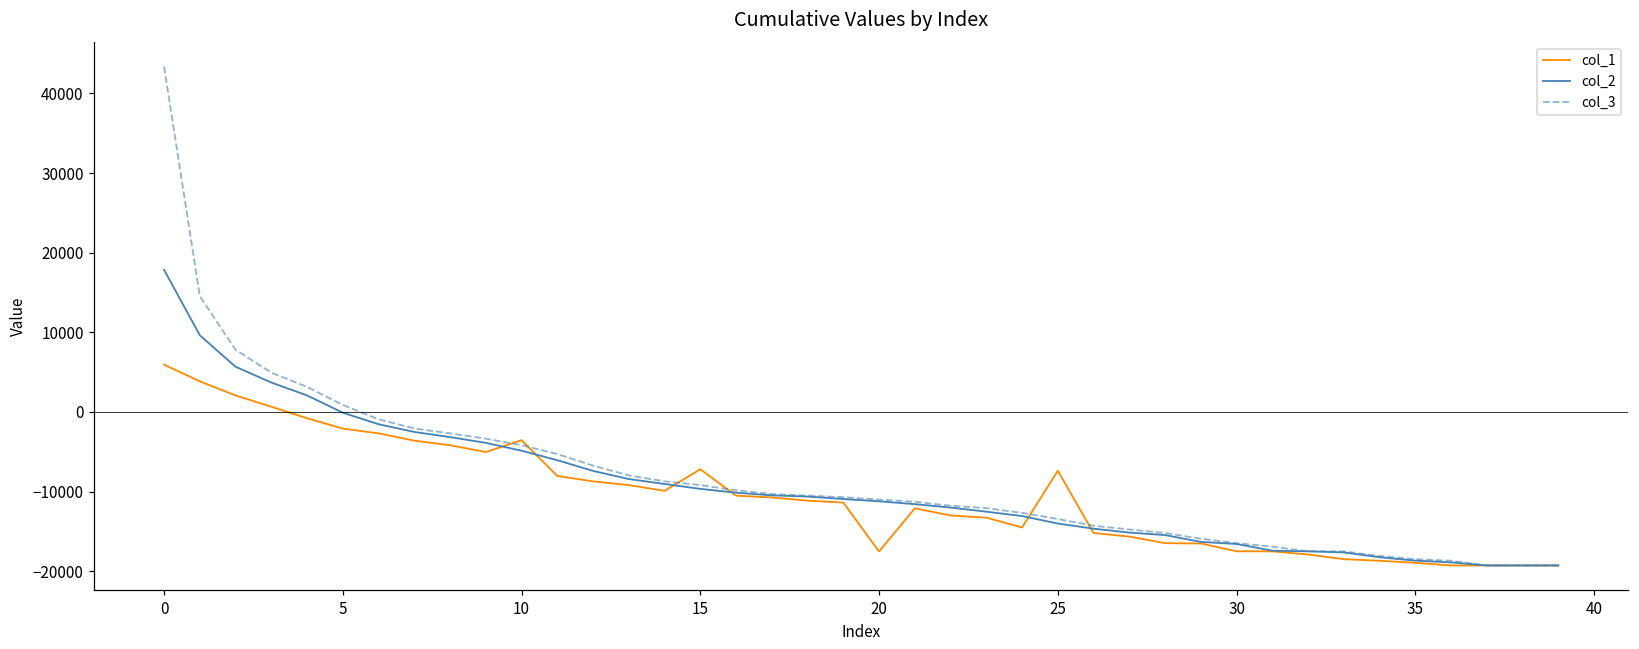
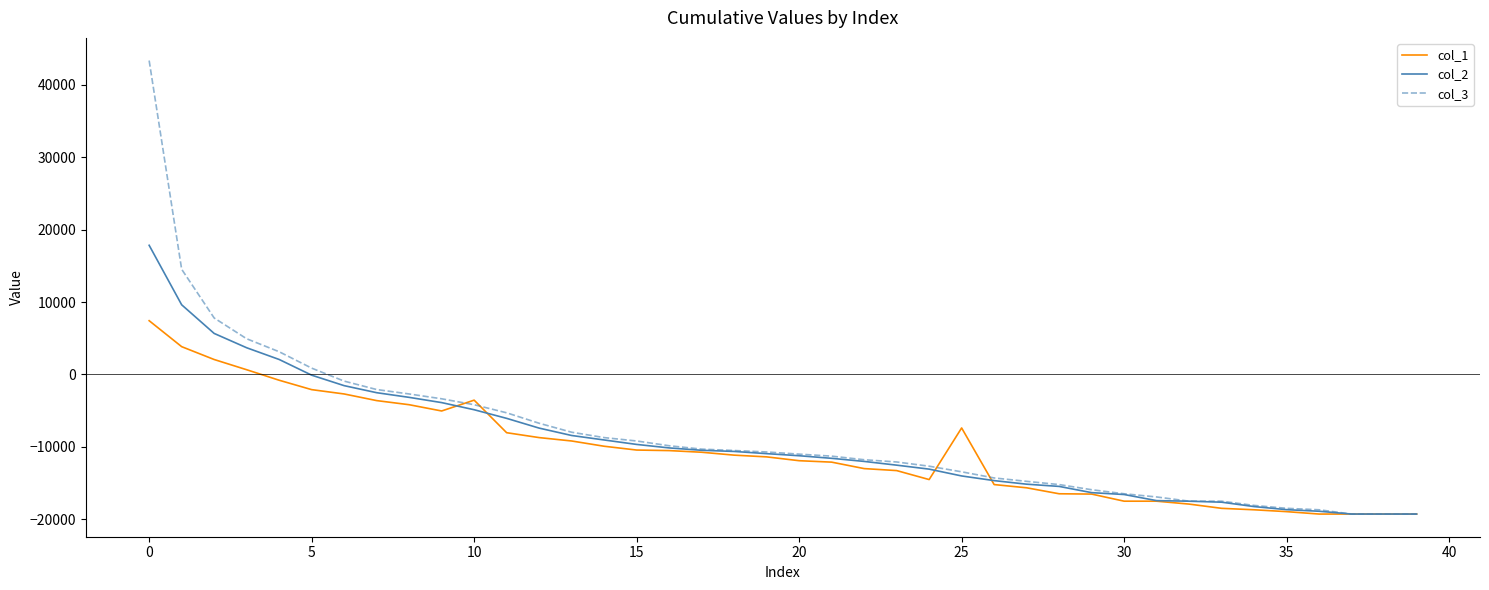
  {
    "col_1": {
-     "0": 6000,
+     "0": 7000,
      "5": -2000,
      "10": -4000,
-     "15": -7000,
-     "20": -18000,
+     "15": -10000,
+     "20": -12000,
      "25": -7000,
      "30": -18000
    }
  }
